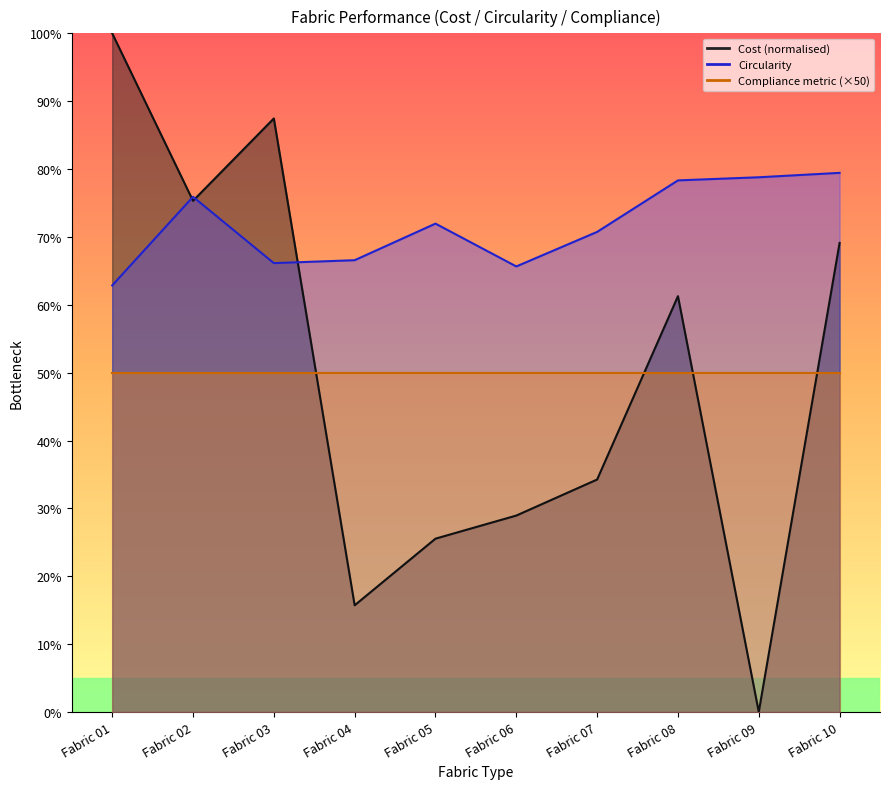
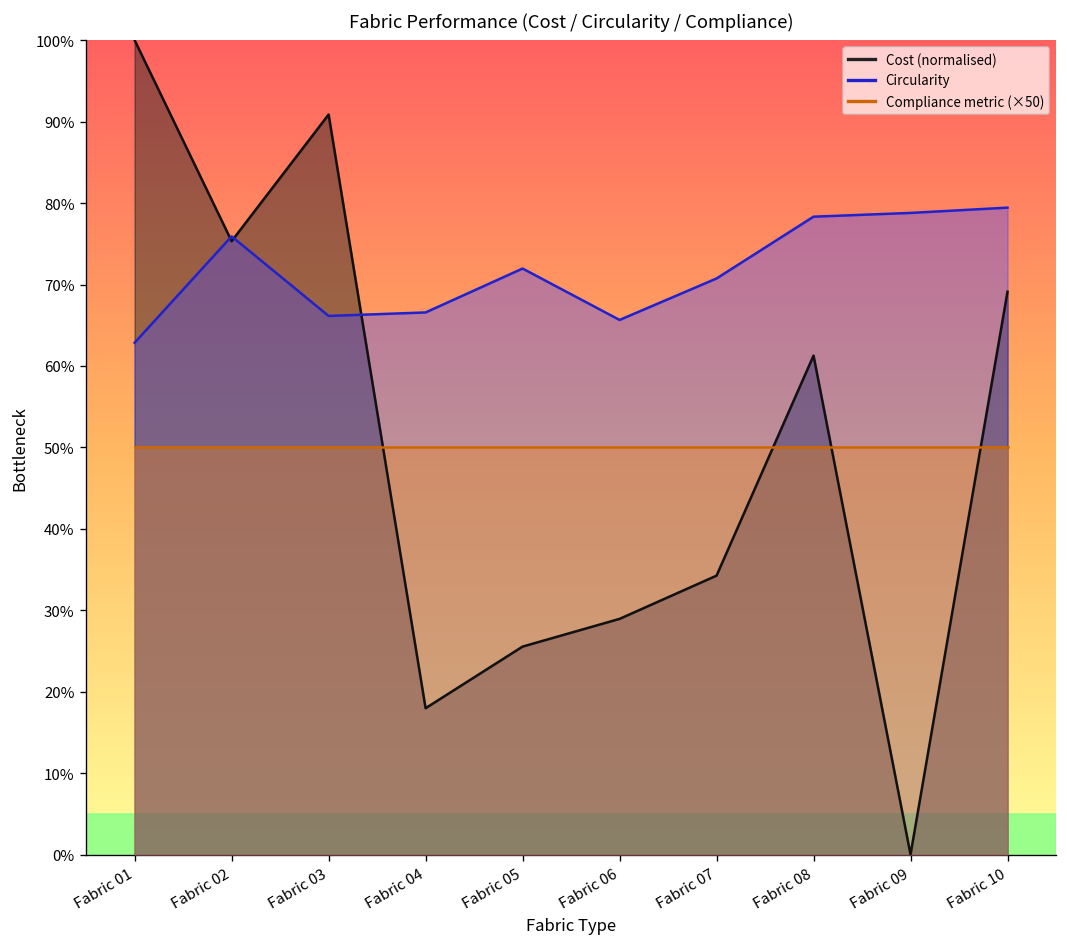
  {
    "Cost (normalised)": {
      "Fabric 01": "100%",
      "Fabric 02": "75%",
-     "Fabric 03": "87%",
-     "Fabric 04": "16%",
+     "Fabric 03": "91%",
+     "Fabric 04": "18%",
      "Fabric 05": "26%",
      "Fabric 06": "29%",
      "Fabric 07": "34%",
      "Fabric 08": "61%",
      "Fabric 10": "69%"
    }
  }
